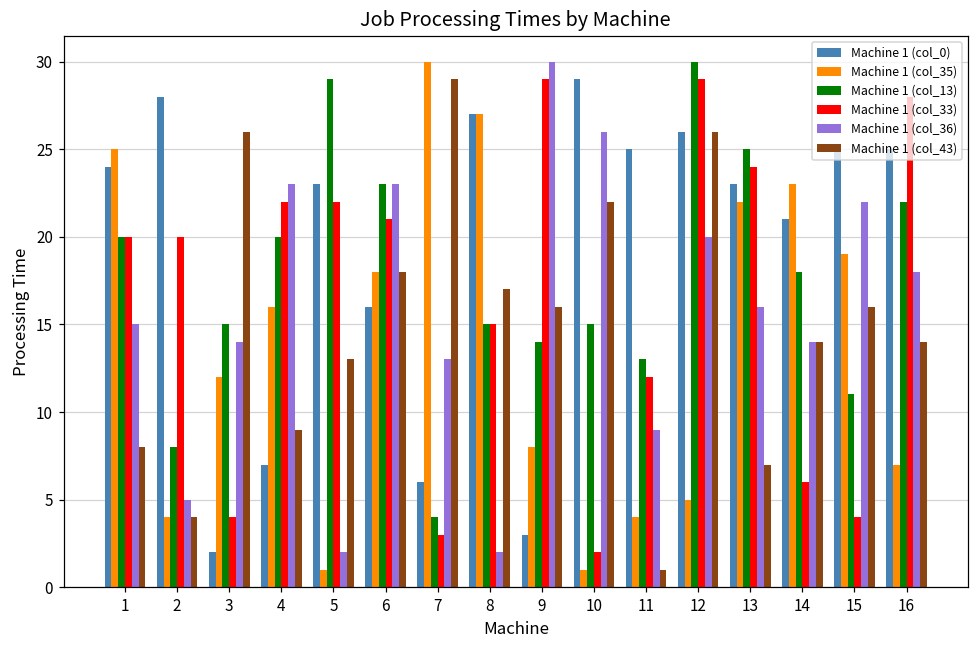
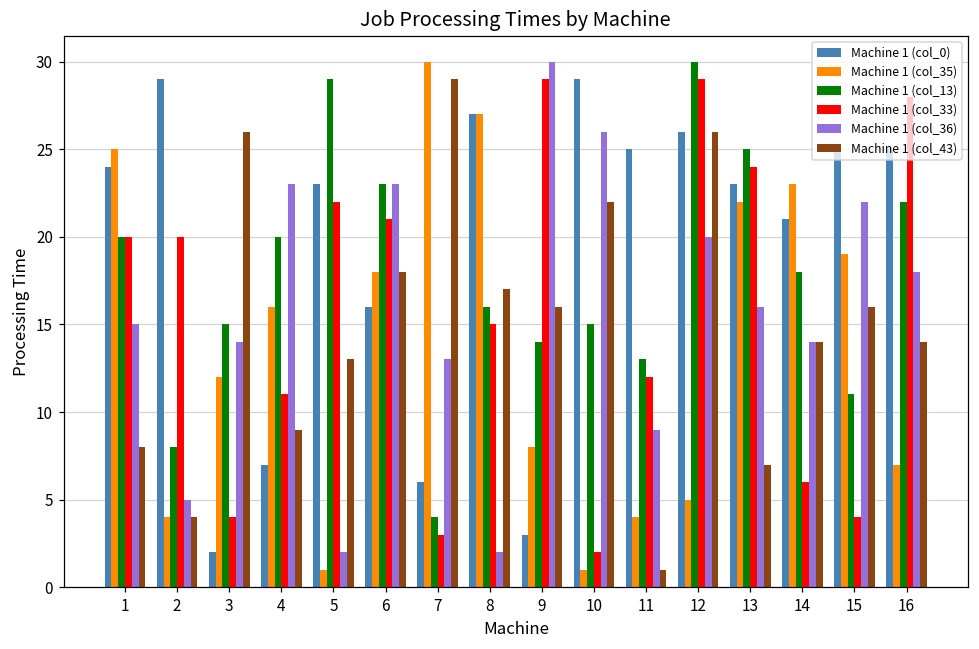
  {
    "Machine 1 (col_0)": {
      "1": 24,
-     "2": 28,
+     "2": 29,
      "3": 2,
      "4": 7,
      "5": 23,
      "6": 16,
      "7": 6,
      "8": 27,
      "9": 3,
      "10": 29,
      "11": 25,
      "12": 26,
      "13": 23,
      "14": 21
    },
    "Machine 1 (col_35)": {
      "1": 25,
      "2": 4,
      "3": 12,
      "4": 16,
      "5": 1,
      "6": 18,
      "7": 30,
      "8": 27,
      "9": 8,
      "10": 1,
      "11": 4,
      "12": 5,
      "13": 22,
      "14": 23,
      "15": 19,
      "16": 7
    },
    "Machine 1 (col_13)": {
      "1": 20,
      "2": 8,
      "3": 15,
      "4": 20,
      "5": 29,
      "6": 23,
      "7": 4,
-     "8": 15,
+     "8": 16,
      "9": 14,
      "10": 15,
      "11": 13,
      "12": 30,
      "13": 25,
      "14": 18,
      "15": 11,
      "16": 22
    },
    "Machine 1 (col_33)": {
      "1": 20,
      "2": 20,
      "3": 4,
-     "4": 22,
+     "4": 11,
      "5": 22,
      "6": 21,
      "7": 3,
      "8": 15,
      "9": 29,
      "10": 2,
      "11": 12,
      "12": 29,
      "13": 24,
      "14": 6,
      "15": 4
    },
    "Machine 1 (col_36)": {
      "1": 15,
      "2": 5,
      "3": 14,
      "4": 23,
      "5": 2,
      "6": 23,
      "7": 13,
      "8": 2,
      "9": 30,
      "10": 26,
      "11": 9,
      "12": 20,
      "13": 16,
      "14": 14,
      "15": 22,
      "16": 18
    },
    "Machine 1 (col_43)": {
      "1": 8,
      "2": 4,
      "3": 26,
      "4": 9,
      "5": 13,
      "6": 18,
      "7": 29,
      "8": 17,
      "9": 16,
      "10": 22,
      "11": 1,
      "12": 26,
      "13": 7,
      "14": 14,
      "15": 16,
      "16": 14
    }
  }
